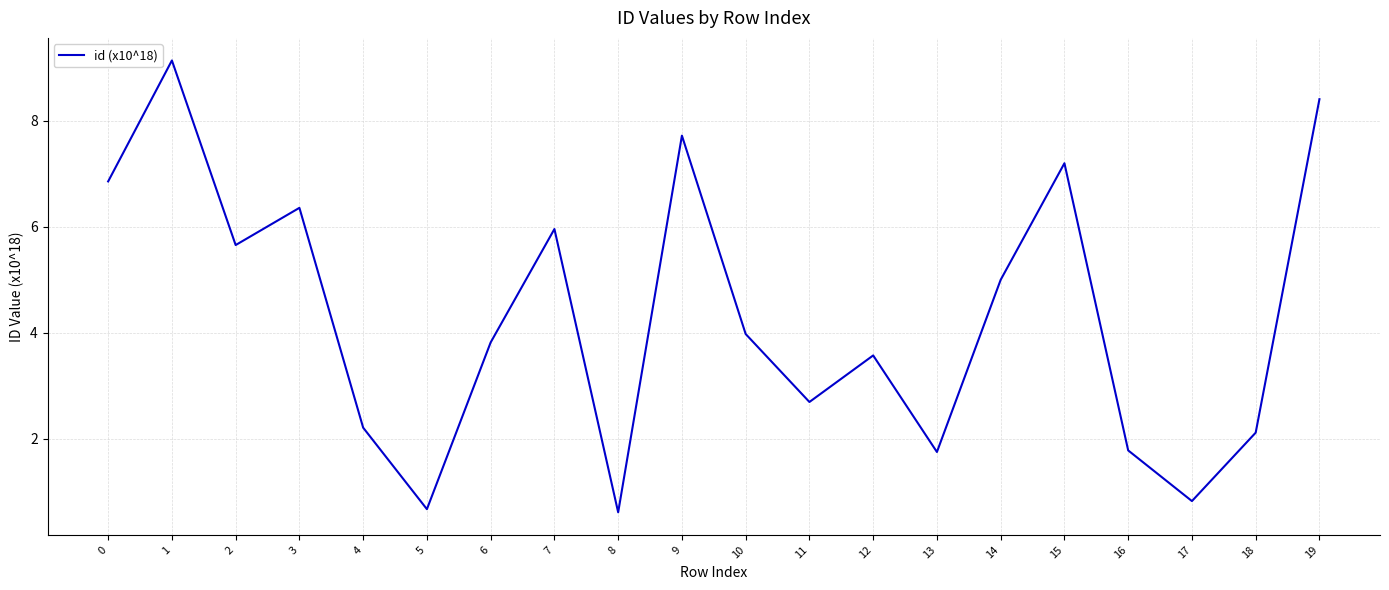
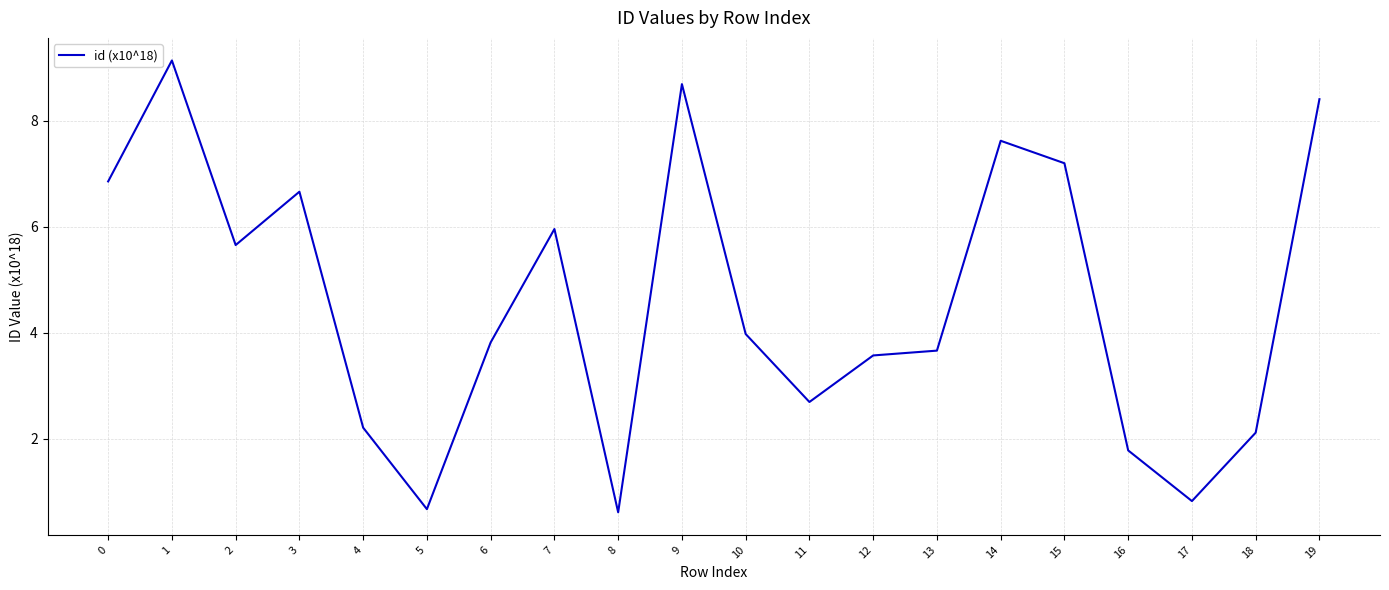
  {
    "0": 6.9,
    "1": 9.1,
    "2": 5.7,
-   "3": 6.4,
+   "3": 6.7,
    "4": 2.2,
    "5": 0.7,
    "6": 3.8,
    "7": 6.0,
    "8": 0.6,
-   "9": 7.7,
+   "9": 8.7,
    "10": 4.0,
    "11": 2.7,
    "12": 3.6,
-   "13": 1.8,
-   "14": 5.0,
+   "13": 3.7,
+   "14": 7.6,
    "15": 7.2,
    "16": 1.8,
    "17": 0.8,
    "18": 2.1,
    "19": 8.4
  }
